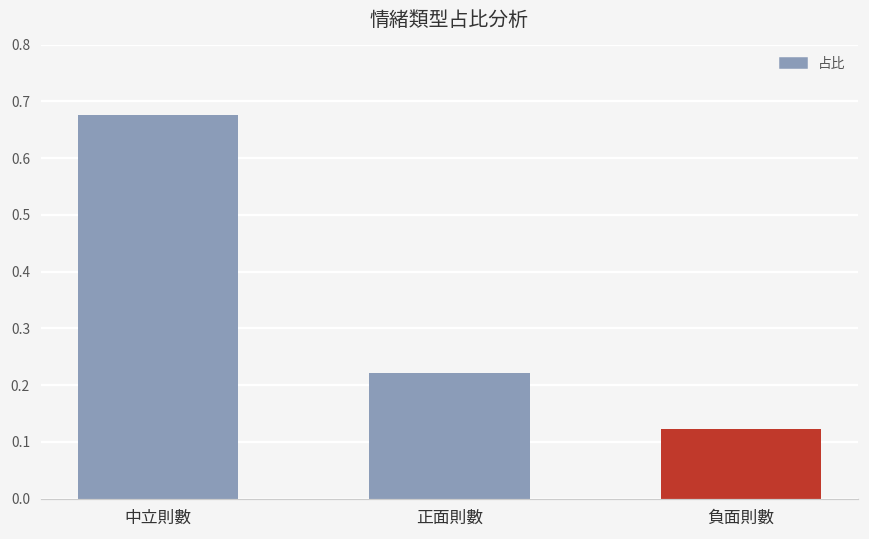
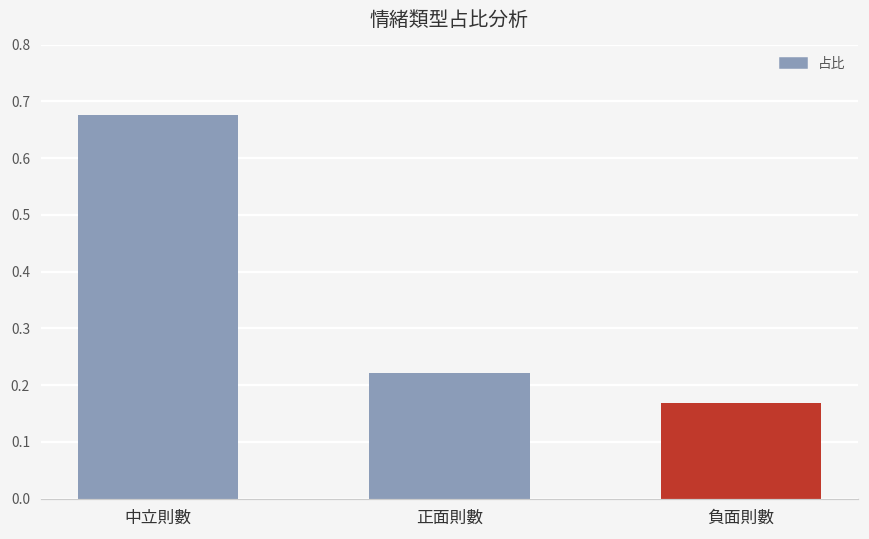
  {
    "中立則數": 0.68,
    "正面則數": 0.22,
-   "負面則數": 0.12
+   "負面則數": 0.17
  }
